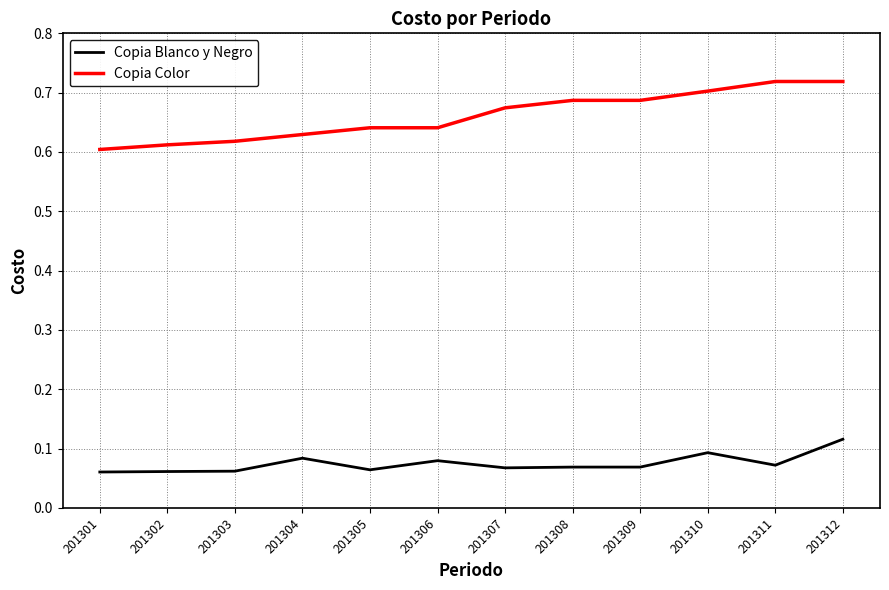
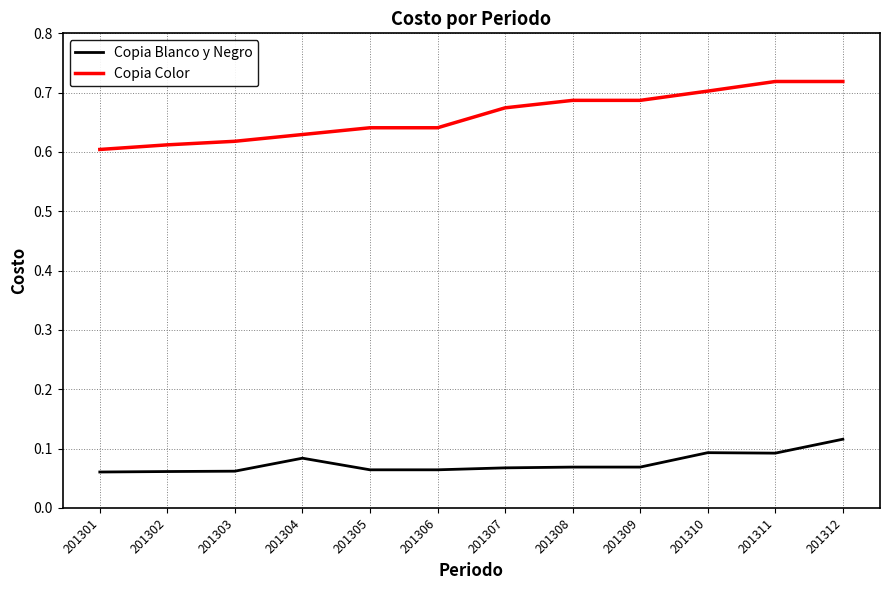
  {
    "Copia Blanco y Negro": {
      "201301": 0.06,
      "201302": 0.06,
      "201303": 0.06,
      "201304": 0.08,
      "201305": 0.06,
-     "201306": 0.08,
+     "201306": 0.06,
      "201307": 0.07,
      "201308": 0.07,
      "201309": 0.07,
      "201310": 0.09,
-     "201311": 0.07,
+     "201311": 0.09,
      "201312": 0.12
    },
    "Copia Color": {
      "201301": 0.60,
      "201302": 0.61,
      "201303": 0.62,
      "201304": 0.63,
      "201305": 0.64,
      "201306": 0.64,
      "201307": 0.67,
      "201308": 0.69,
      "201309": 0.69,
      "201310": 0.70,
      "201311": 0.72,
      "201312": 0.72
    }
  }
